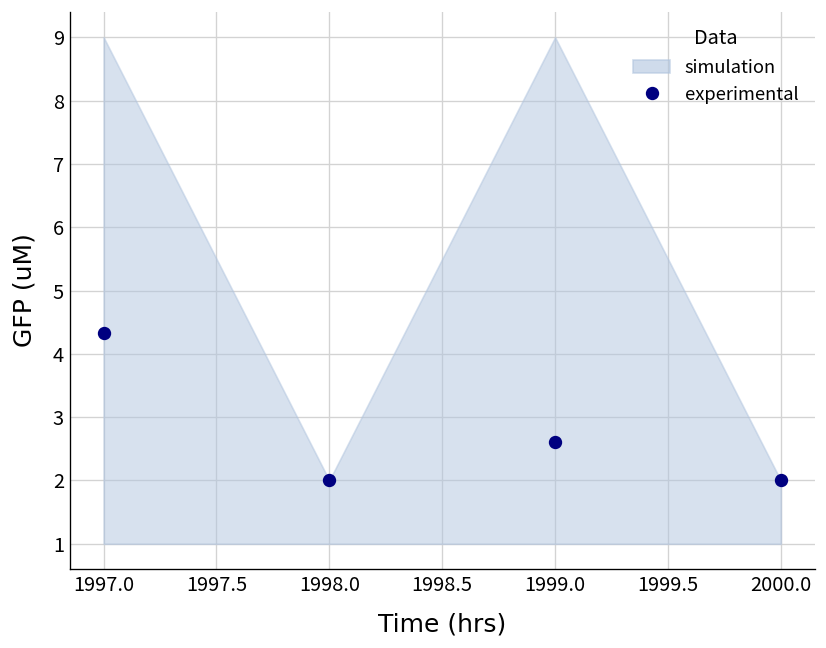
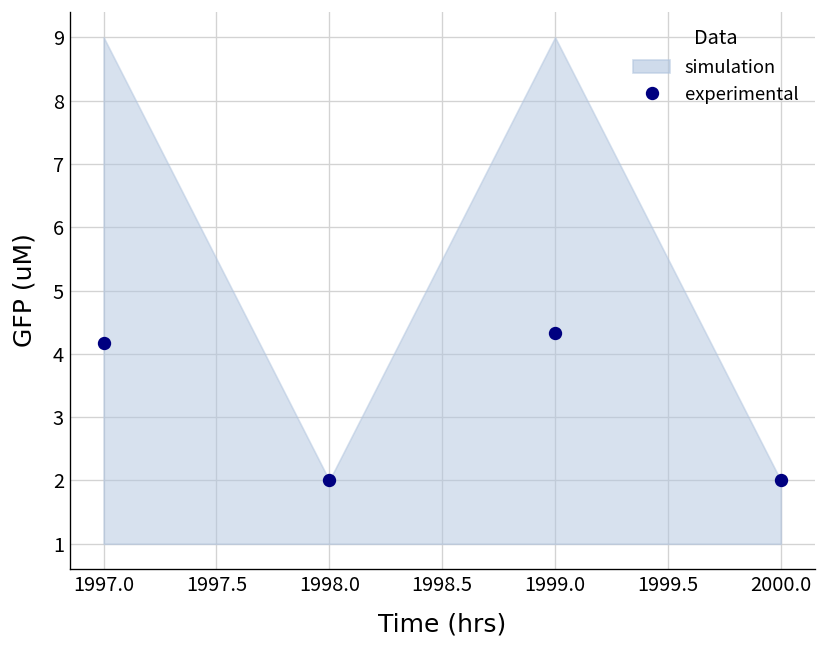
  {
    "experimental": {
-     "1997.0": 4.3,
-     "1999.0": 2.6
+     "1997.0": 4.2,
+     "1999.0": 4.3
    },
    "simulation": {
      "1997.0": 9.0,
      "1999.0": 9.0
    }
  }
